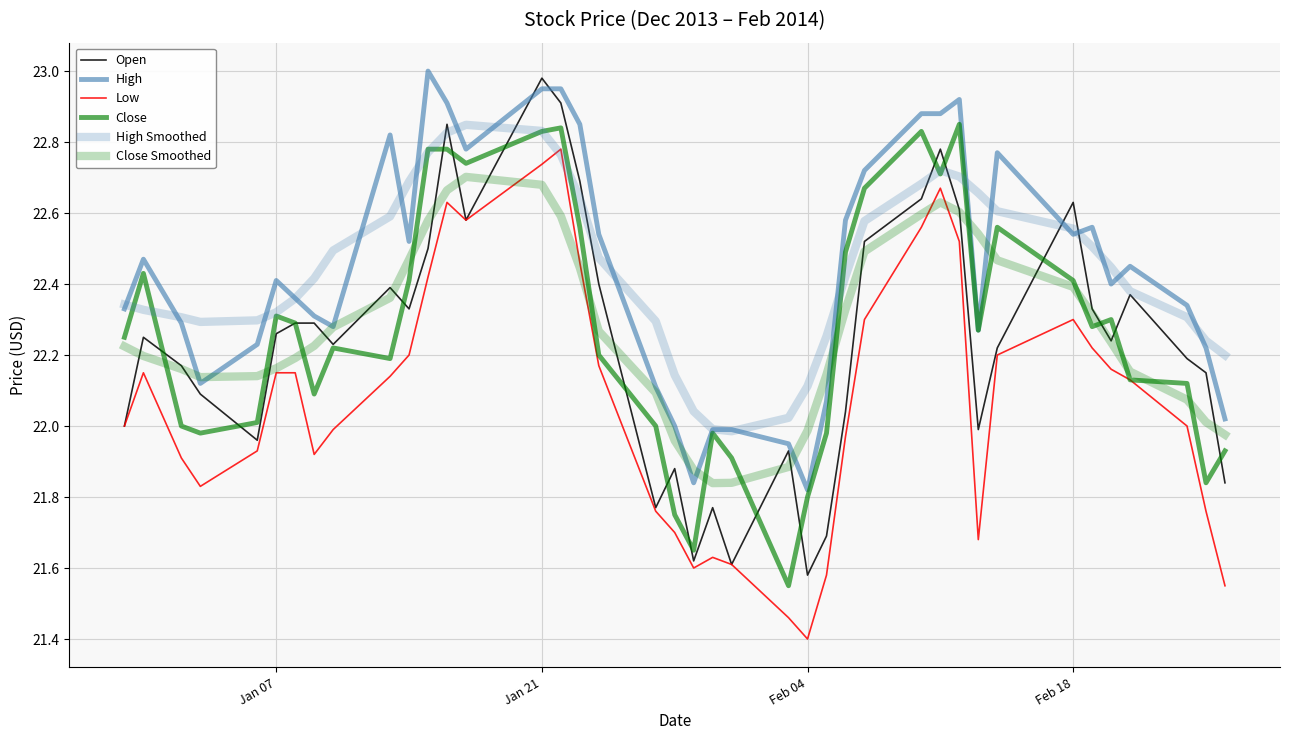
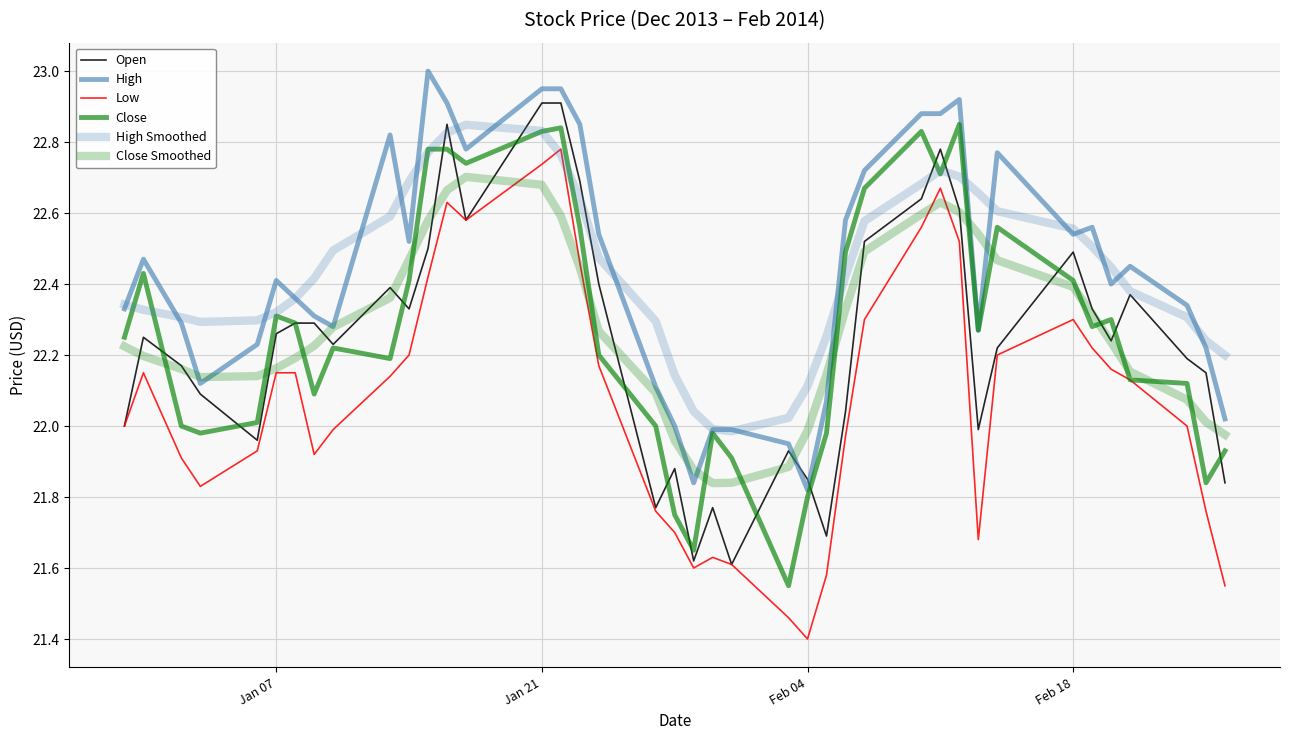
  {
    "Open": {
      "Jan 07": 22.26,
-     "Jan 21": 22.98,
-     "Feb 04": 21.58,
-     "Feb 18": 22.63
+     "Jan 21": 22.91,
+     "Feb 04": 21.85,
+     "Feb 18": 22.49
    },
    "Low": {
      "Jan 07": 22.15,
      "Jan 21": 22.74,
      "Feb 04": 21.40,
      "Feb 18": 22.30
    }
  }
